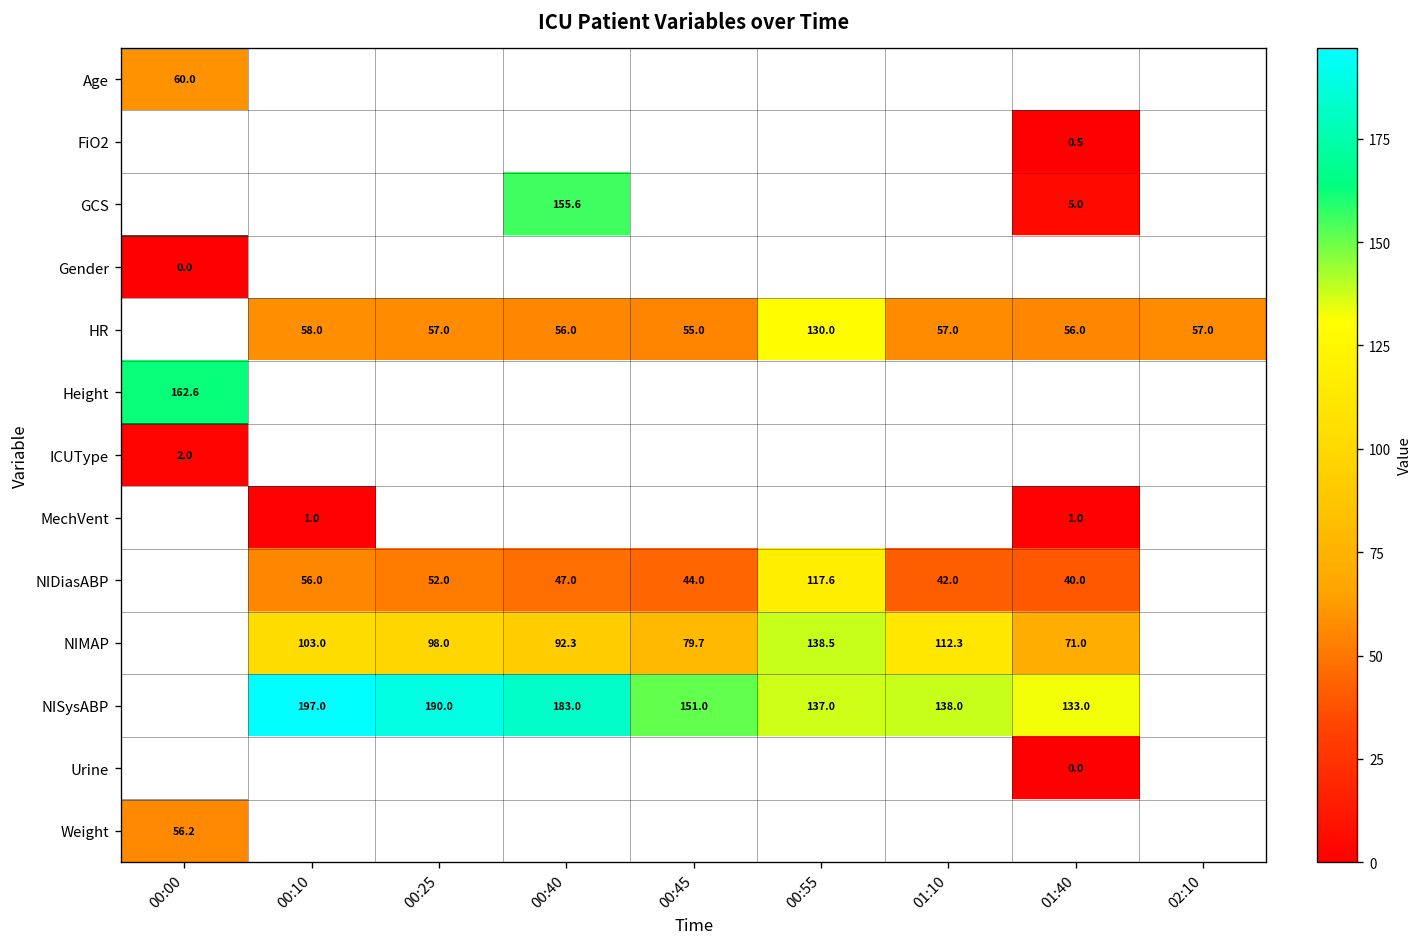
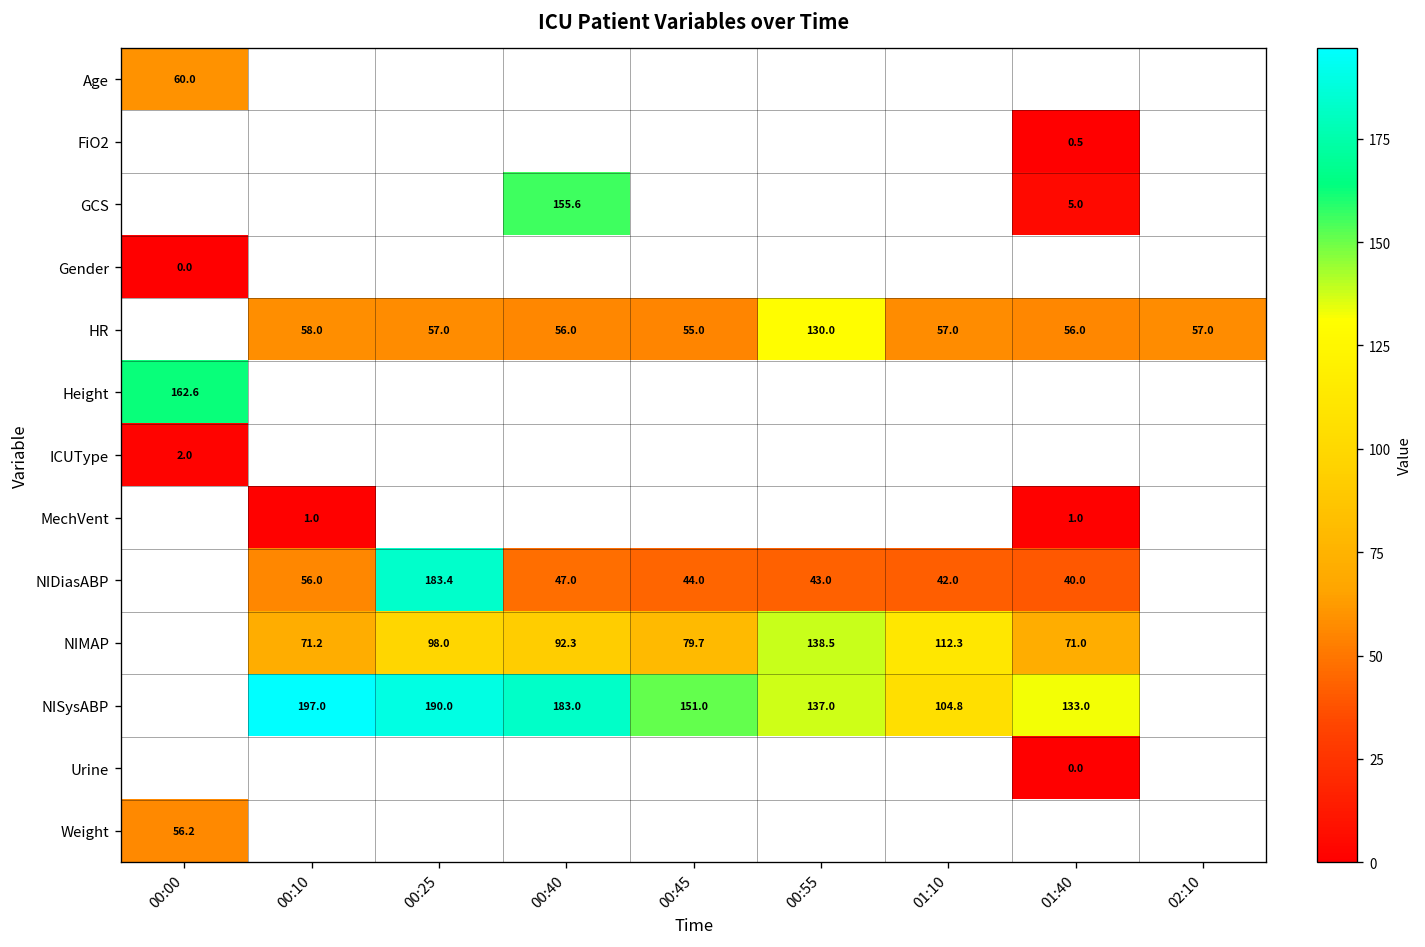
  {
    "Age": {
      "00:00": 60.0
    },
    "FiO2": {
      "01:40": 0.5
    },
    "GCS": {
      "00:40": 155.6,
      "01:40": 5.0
    },
    "Gender": {
      "00:00": 0.0
    },
    "HR": {
      "00:10": 58.0,
      "00:25": 57.0,
      "00:40": 56.0,
      "00:45": 55.0,
      "00:55": 130.0,
      "01:10": 57.0,
      "01:40": 56.0,
      "02:10": 57.0
    },
    "Height": {
      "00:00": 162.6
    },
    "ICUType": {
      "00:00": 2.0
    },
    "MechVent": {
      "00:10": 1.0,
      "01:40": 1.0
    },
    "NIDiasABP": {
      "00:10": 56.0,
-     "00:25": 52.0,
+     "00:25": 183.4,
      "00:40": 47.0,
      "00:45": 44.0,
-     "00:55": 117.6,
+     "00:55": 43.0,
      "01:10": 42.0,
      "01:40": 40.0
    },
    "NIMAP": {
-     "00:10": 103.0,
+     "00:10": 71.2,
      "00:25": 98.0,
      "00:40": 92.3,
      "00:45": 79.7,
      "00:55": 138.5,
      "01:10": 112.3,
      "01:40": 71.0
    },
    "NISysABP": {
      "00:10": 197.0,
      "00:25": 190.0,
      "00:40": 183.0,
      "00:45": 151.0,
      "00:55": 137.0,
-     "01:10": 138.0,
+     "01:10": 104.8,
      "01:40": 133.0
    },
    "Urine": {
      "01:40": 0.0
    },
    "Weight": {
      "00:00": 56.2
    }
  }
